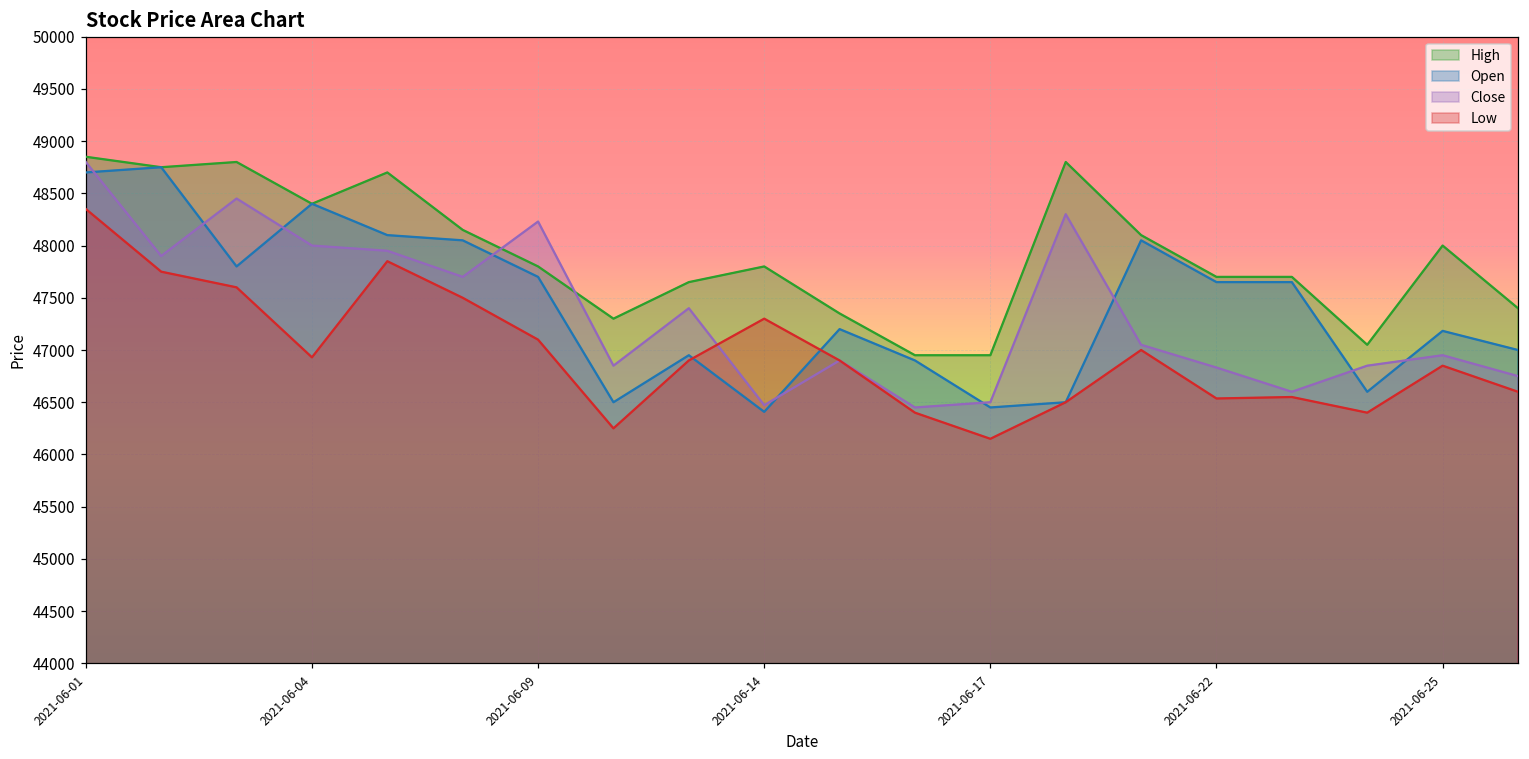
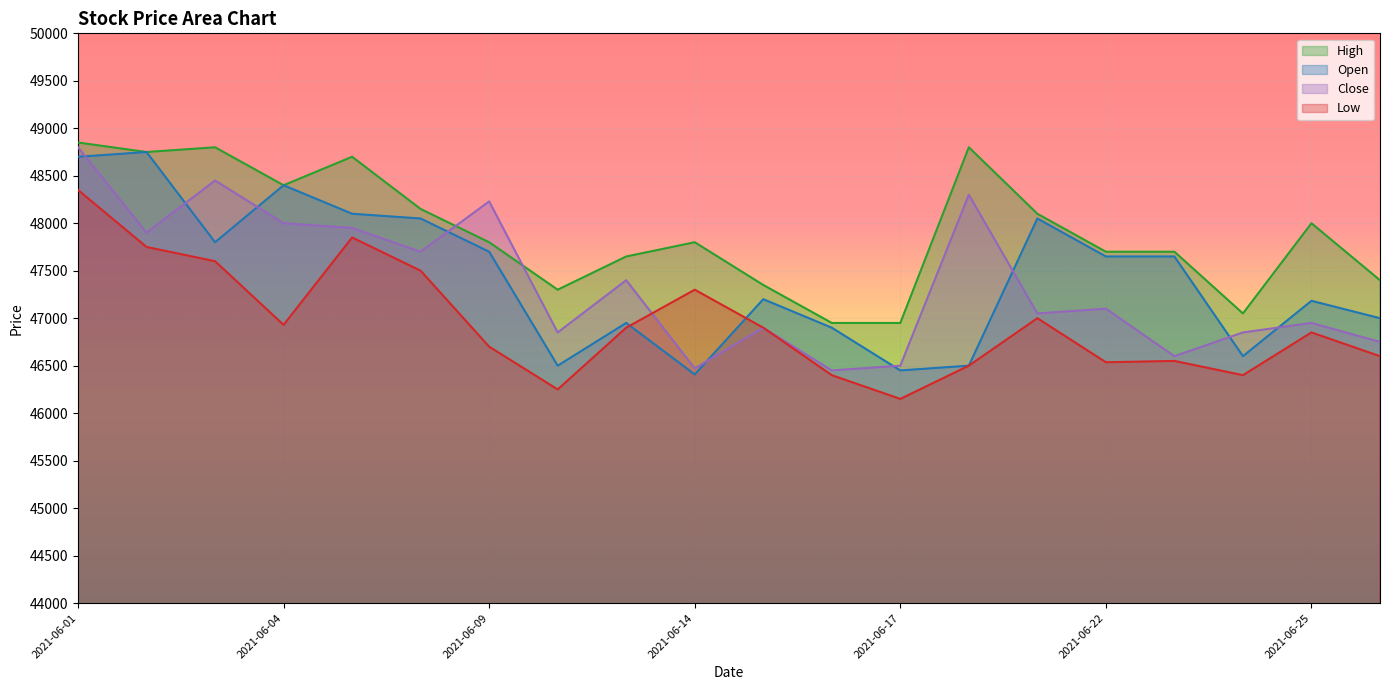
  {
    "High": {
      "2021-06-01": 48900,
      "2021-06-09": 47800,
      "2021-06-14": 47800,
      "2021-06-17": 47000,
      "2021-06-22": 47700,
      "2021-06-25": 48000
    },
    "Open": {
      "2021-06-01": 48700,
      "2021-06-09": 47700,
      "2021-06-14": 46400,
      "2021-06-17": 46500,
      "2021-06-22": 47700,
      "2021-06-25": 47200
    },
    "Close": {
      "2021-06-01": 48800,
      "2021-06-04": 48000,
      "2021-06-09": 48200,
      "2021-06-14": 46500,
      "2021-06-17": 46500,
-     "2021-06-22": 46800,
+     "2021-06-22": 47100,
      "2021-06-25": 47000
    },
    "Low": {
      "2021-06-01": 48400,
      "2021-06-04": 46900,
-     "2021-06-09": 47100,
+     "2021-06-09": 46700,
      "2021-06-14": 47300,
      "2021-06-17": 46200,
      "2021-06-22": 46500,
      "2021-06-25": 46900
    }
  }
